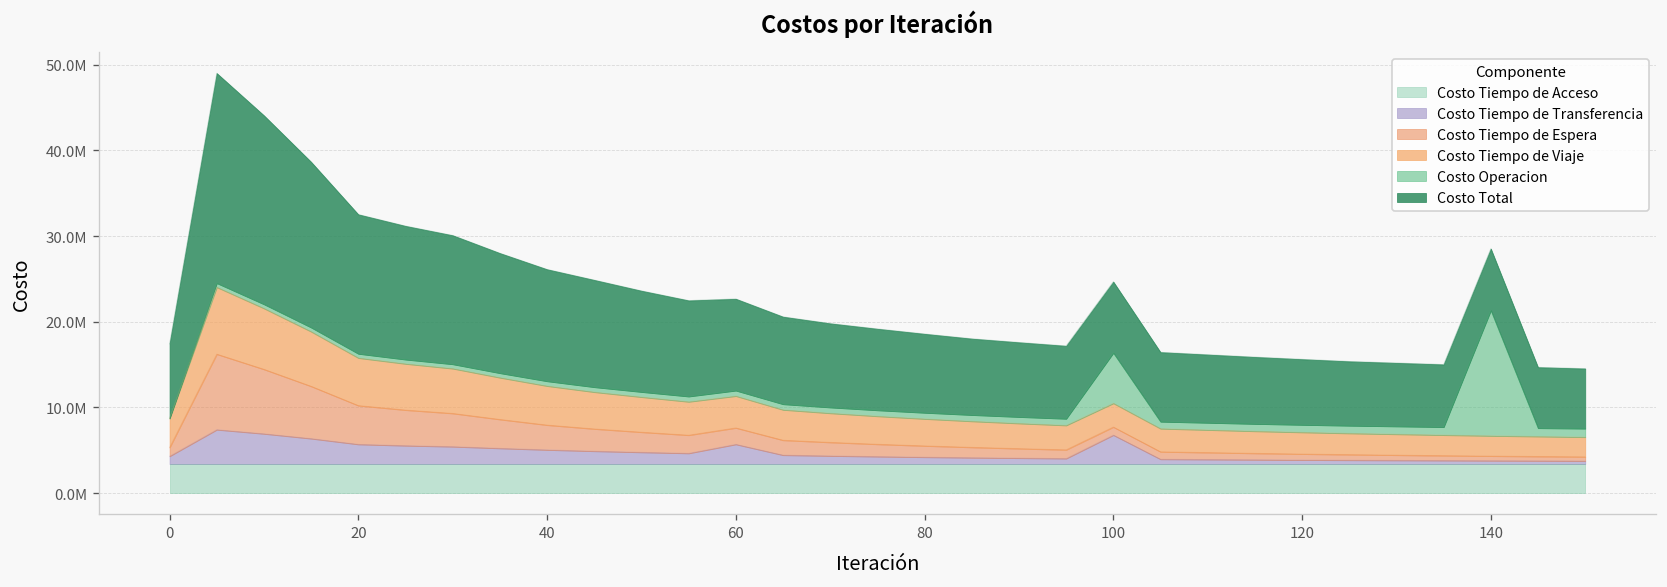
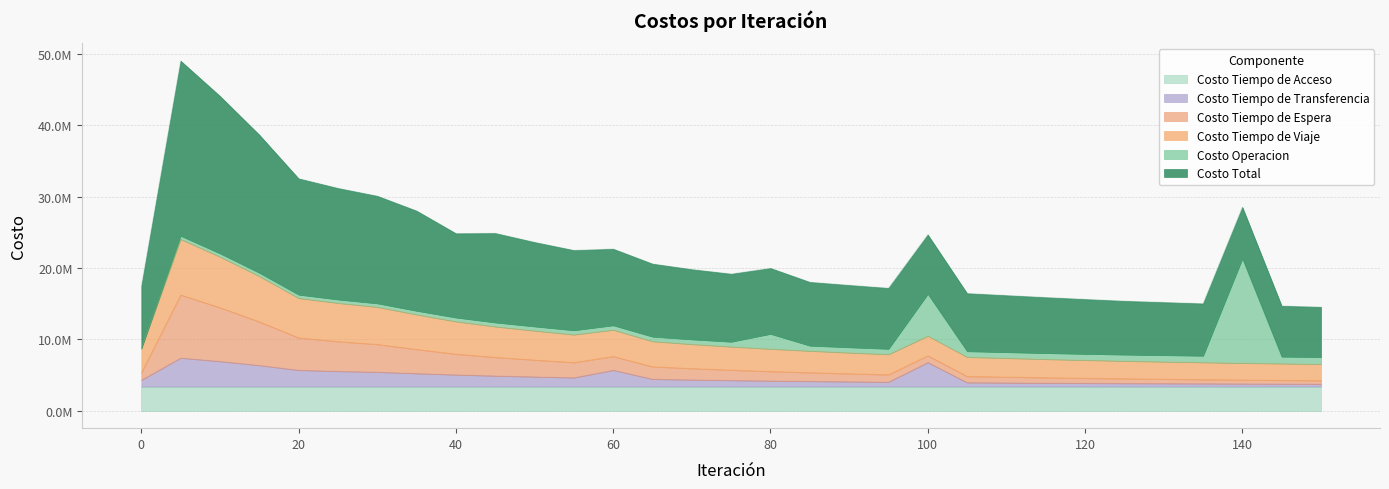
  {
    "Costo Tiempo de Acceso": {
      "0": 3000000,
      "20": 3000000,
      "40": 3000000,
      "60": 3000000,
      "80": 3000000,
      "100": 3000000,
      "120": 3000000,
      "140": 3000000
    },
    "Costo Tiempo de Transferencia": {
      "0": 1000000,
      "20": 2000000,
      "40": 2000000,
      "60": 2000000,
      "80": 1000000,
      "100": 3000000,
      "120": 0,
      "140": 0
    },
    "Costo Operacion": {
      "20": 0,
      "40": 1000000,
      "60": 1000000,
-     "80": 1000000,
+     "80": 2000000,
      "100": 6000000,
      "120": 1000000,
      "140": 15000000
    },
    "Costo Total": {
      "0": 9000000,
      "20": 16000000,
-     "40": 13000000,
+     "40": 12000000,
      "60": 11000000,
      "80": 9000000,
      "100": 8000000,
      "120": 8000000,
      "140": 7000000
    }
  }
